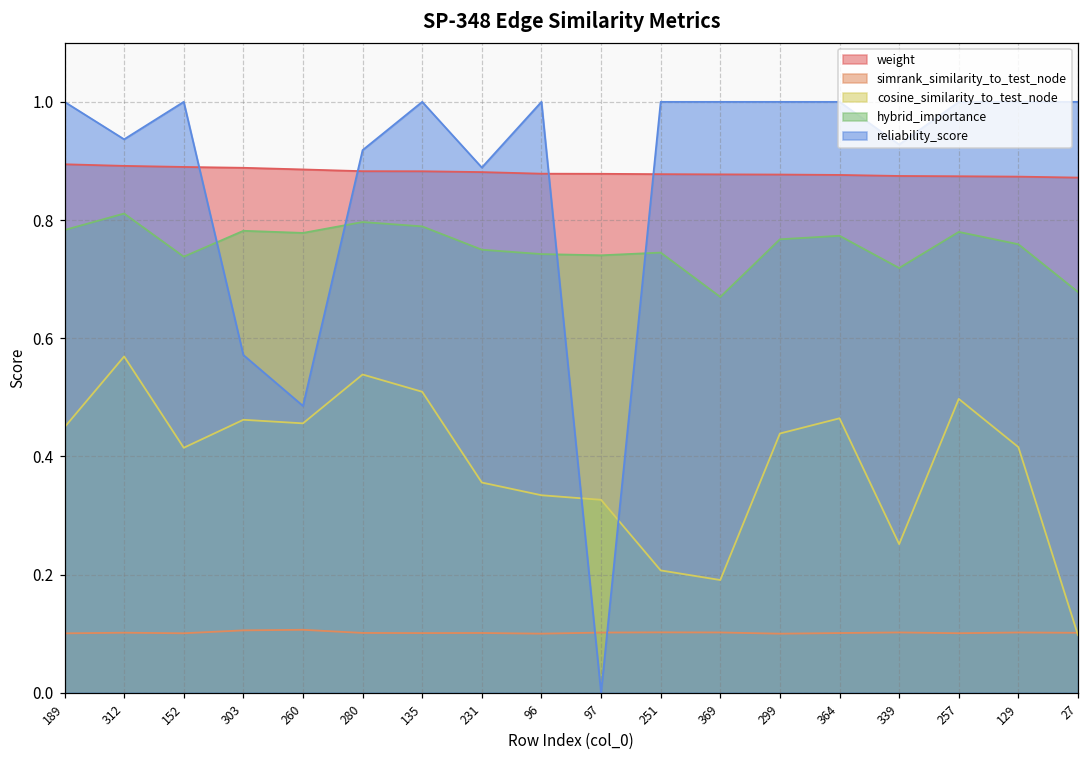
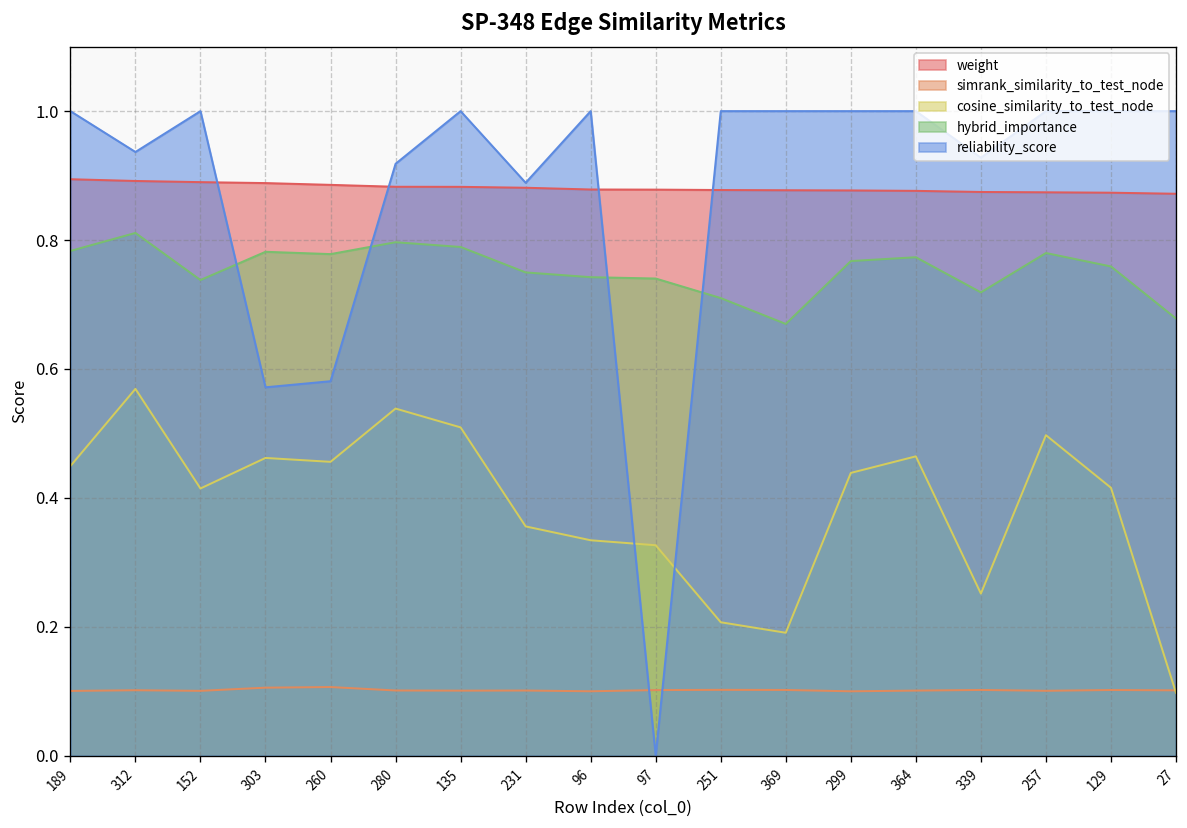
  {
    "hybrid_importance": {
      "189": 0.78,
      "312": 0.81,
      "152": 0.74,
      "303": 0.78,
      "260": 0.78,
      "280": 0.80,
      "135": 0.79,
      "231": 0.75,
      "96": 0.74,
      "97": 0.74,
-     "251": 0.74,
+     "251": 0.71,
      "369": 0.67,
      "299": 0.77,
      "364": 0.77,
      "339": 0.72,
      "257": 0.78,
      "129": 0.76,
      "27": 0.68
    },
    "reliability_score": {
      "189": 1.00,
      "312": 0.94,
      "152": 1.00,
      "303": 0.57,
-     "260": 0.49,
+     "260": 0.58,
      "280": 0.92,
      "135": 1.00,
      "231": 0.89,
      "96": 1.00,
      "97": 0.00,
      "251": 1.00,
      "369": 1.00,
      "299": 1.00,
      "339": 0.93,
      "27": 1.00
    }
  }
